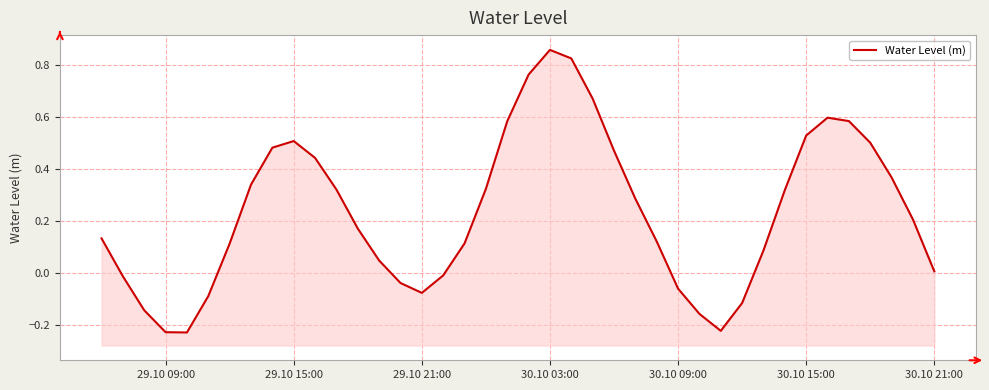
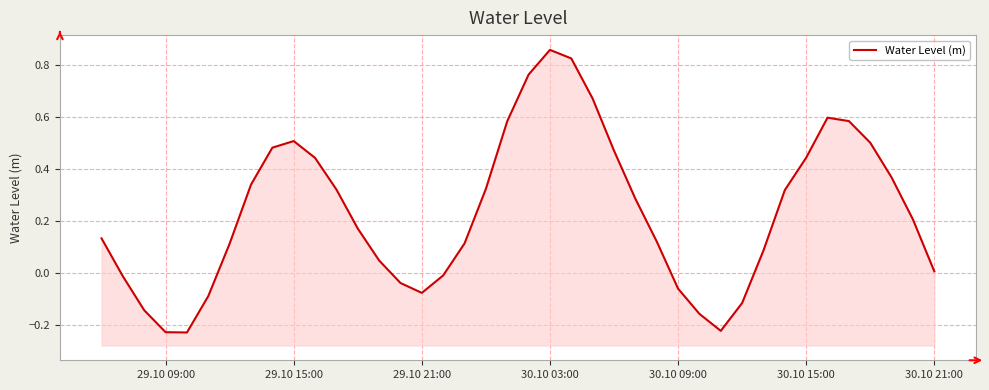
  {
    "29.10 09:00": -0.23,
    "29.10 15:00": 0.51,
    "29.10 21:00": -0.08,
    "30.10 03:00": 0.86,
    "30.10 09:00": -0.06,
-   "30.10 15:00": 0.53,
+   "30.10 15:00": 0.44,
    "30.10 21:00": 0.01
  }
